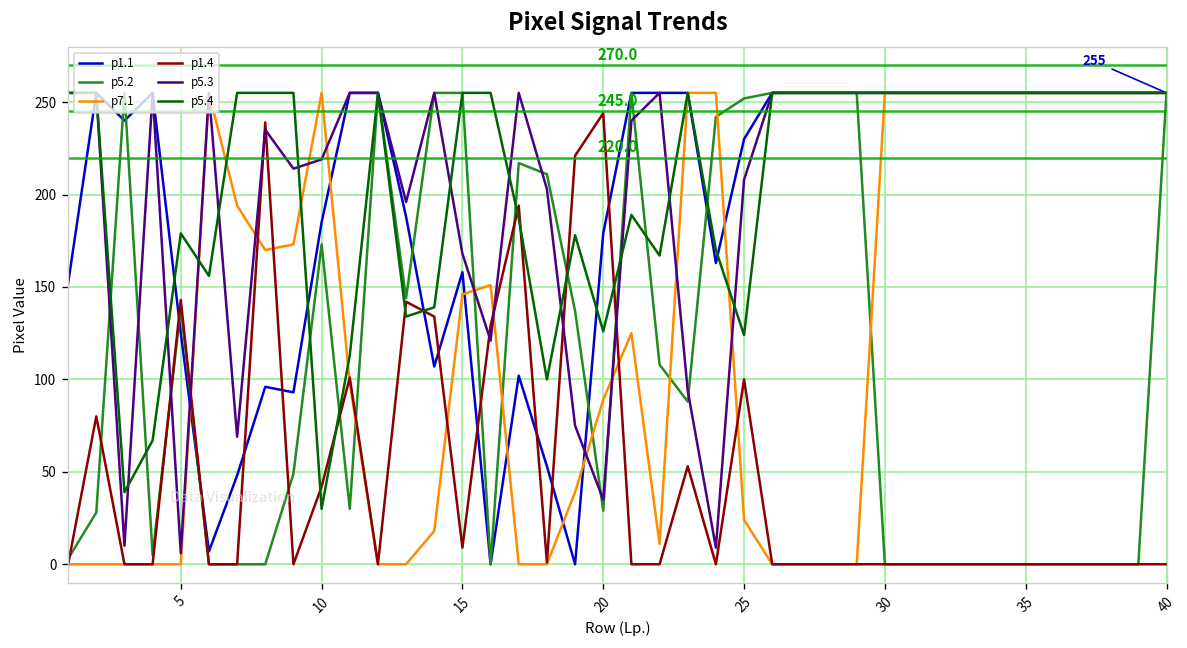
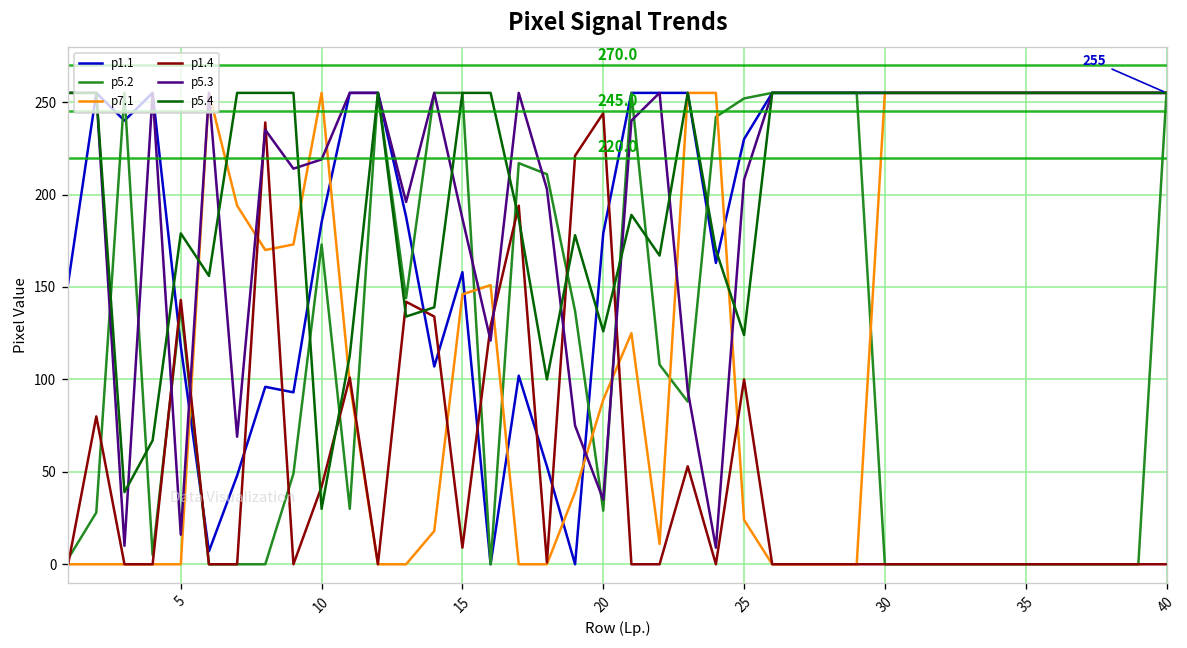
  {
    "p1.1": {
-     "5": 125,
+     "5": 118,
      "10": 185,
      "15": 158,
      "20": 179,
      "25": 230
    },
    "p5.2": {
      "5": 139,
      "10": 173,
      "20": 29,
      "25": 252
    },
    "p7.1": {
      "5": 0,
      "10": 255,
      "15": 146,
      "20": 89,
      "25": 24
    },
    "p1.4": {
      "5": 143,
      "10": 42,
      "15": 9,
      "20": 244,
      "25": 100,
      "40": 0
    },
    "p5.3": {
-     "5": 6,
+     "5": 16,
      "10": 219,
-     "15": 168,
+     "15": 187,
      "20": 35,
      "25": 208
    },
    "p5.4": {
      "5": 179,
      "10": 30,
      "20": 126,
      "25": 124
    }
  }
